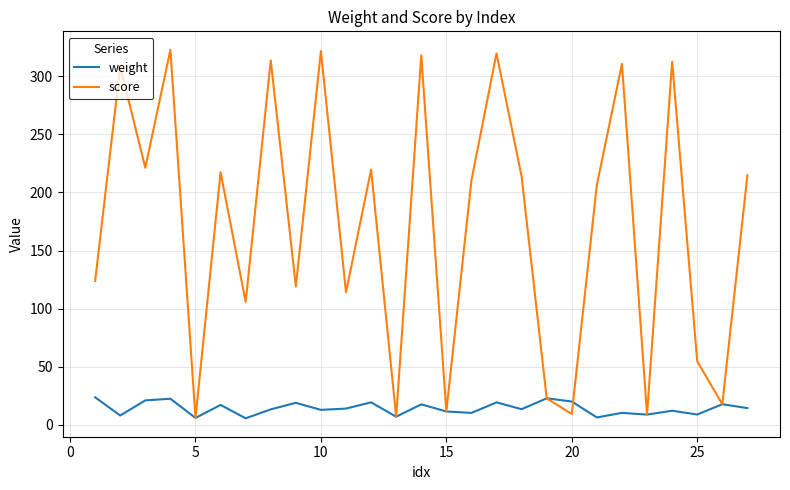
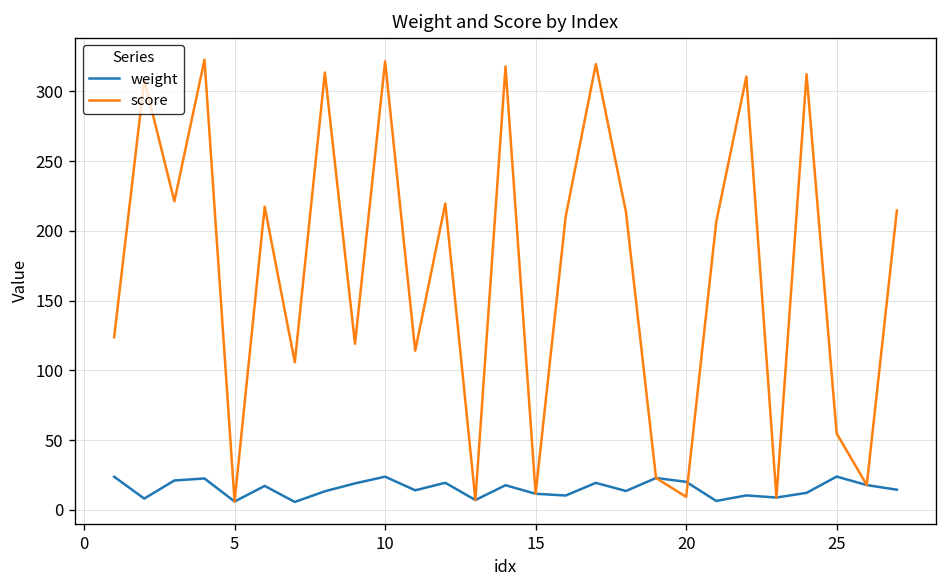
  {
    "weight": {
-     "10": 13,
+     "10": 24,
      "20": 20,
-     "25": 9
+     "25": 24
    },
    "score": {
      "10": 321,
      "20": 9,
      "25": 55
    }
  }
